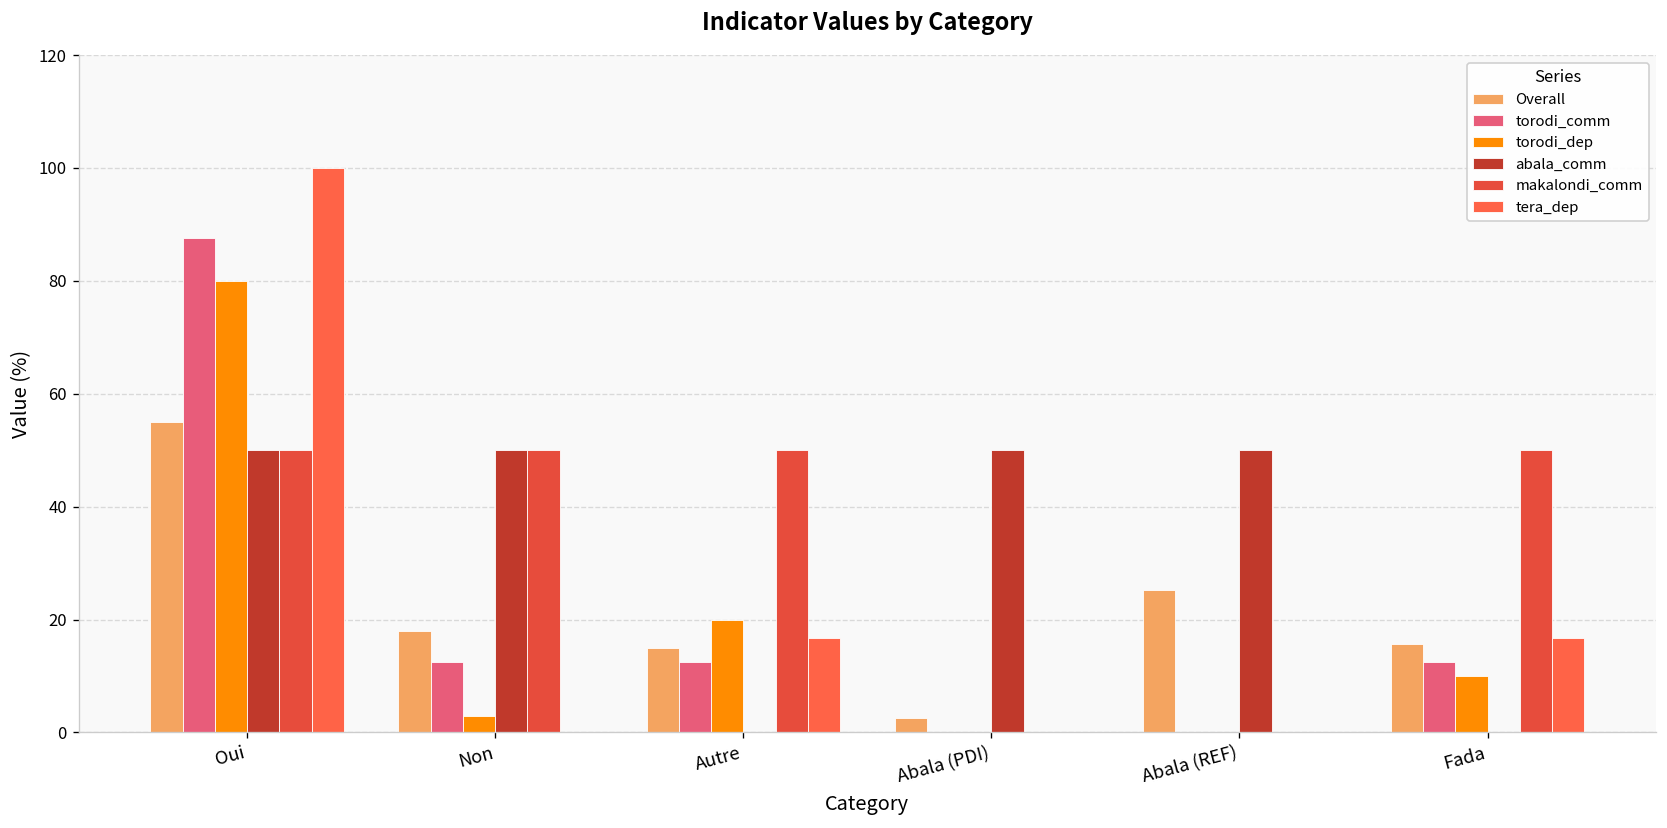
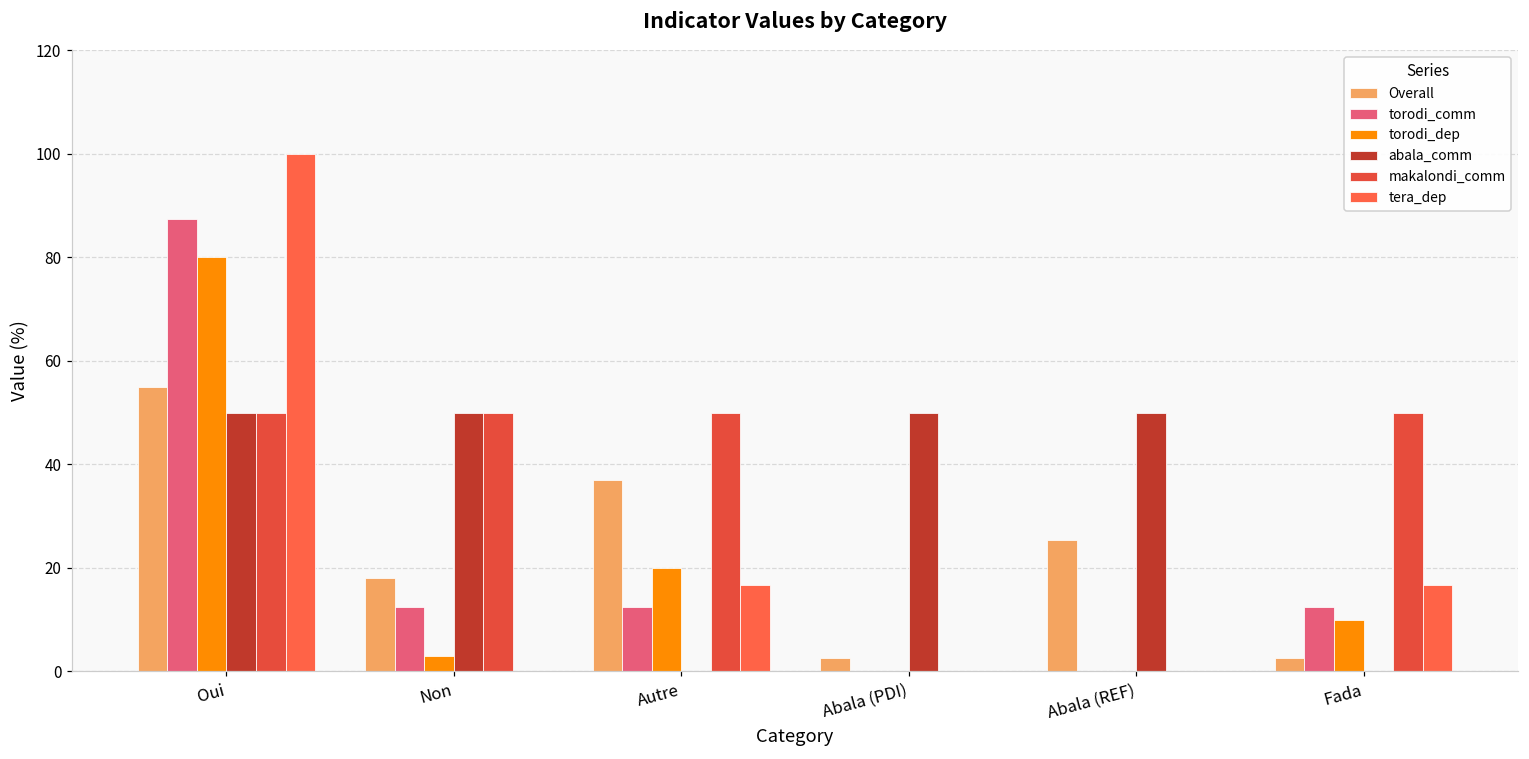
  {
    "Overall": {
      "Oui": 55,
      "Non": 18,
-     "Autre": 15,
+     "Autre": 37,
      "Abala (PDI)": 3,
      "Abala (REF)": 25,
-     "Fada": 16
+     "Fada": 3
    },
    "torodi_dep": {
      "Oui": 80,
      "Non": 3,
      "Autre": 20,
      "Abala (PDI)": 0,
      "Abala (REF)": 0,
      "Fada": 10
    }
  }
